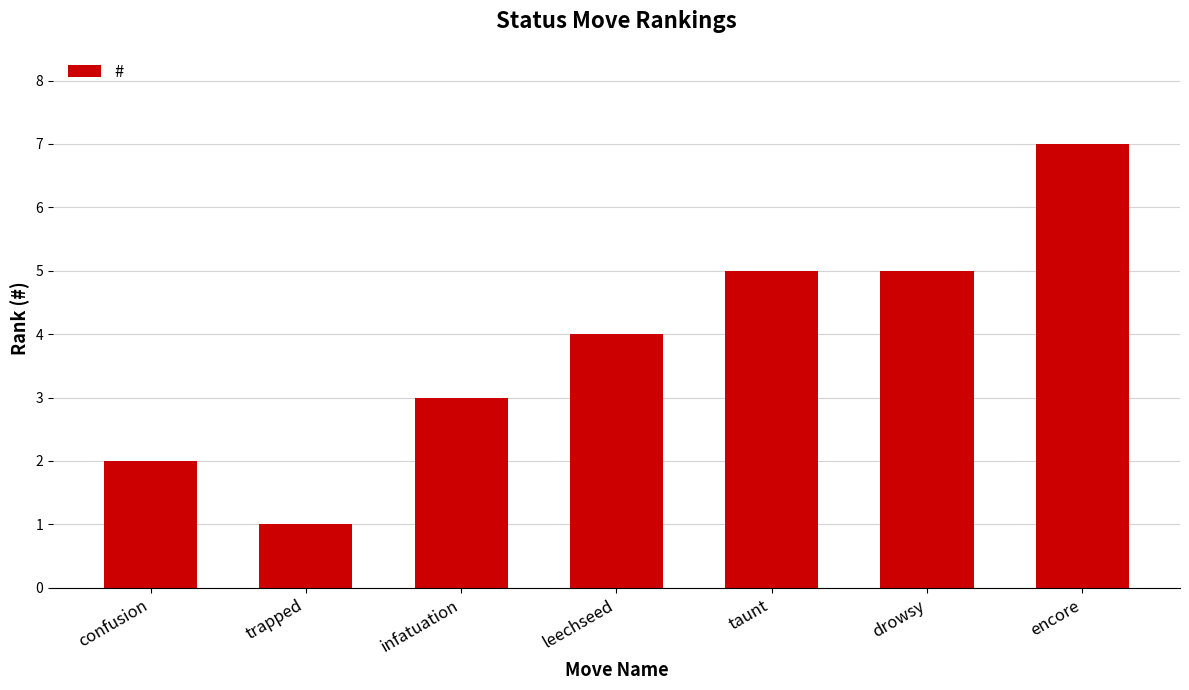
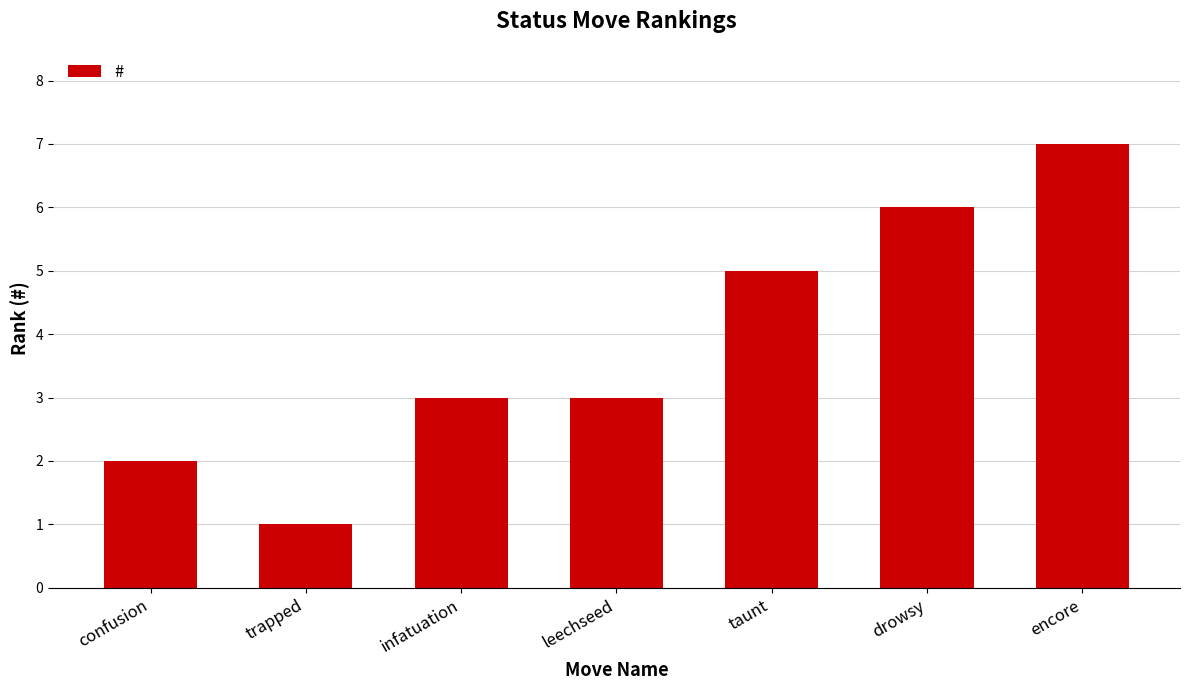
  {
    "confusion": 2,
    "trapped": 1,
    "infatuation": 3,
-   "leechseed": 4,
+   "leechseed": 3,
    "taunt": 5,
-   "drowsy": 5,
+   "drowsy": 6,
    "encore": 7
  }
